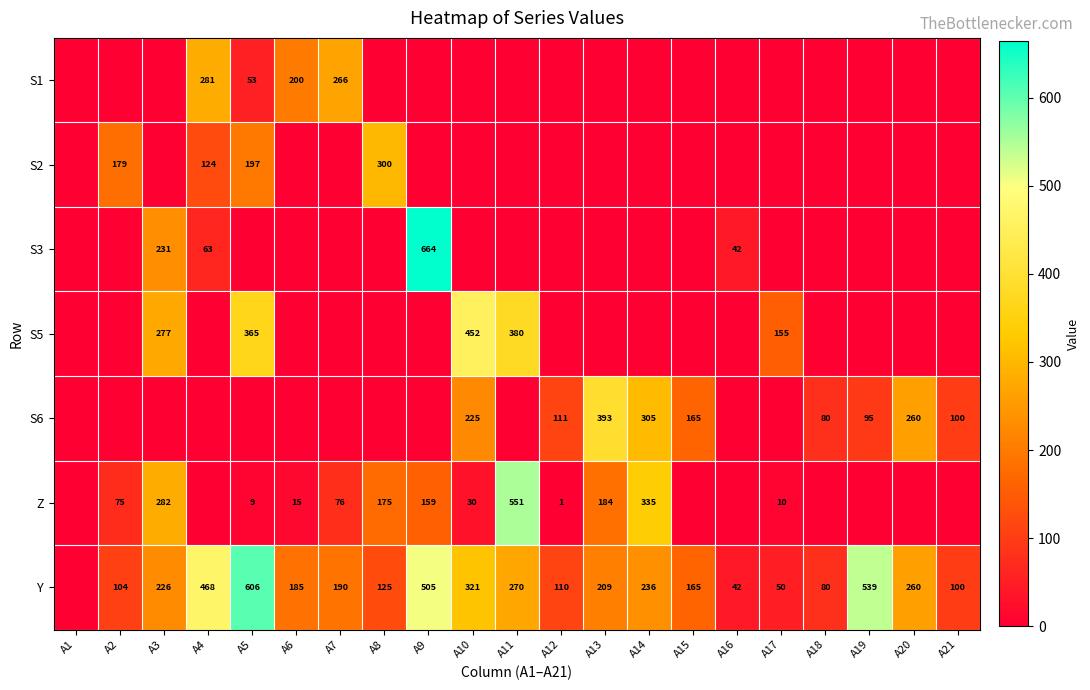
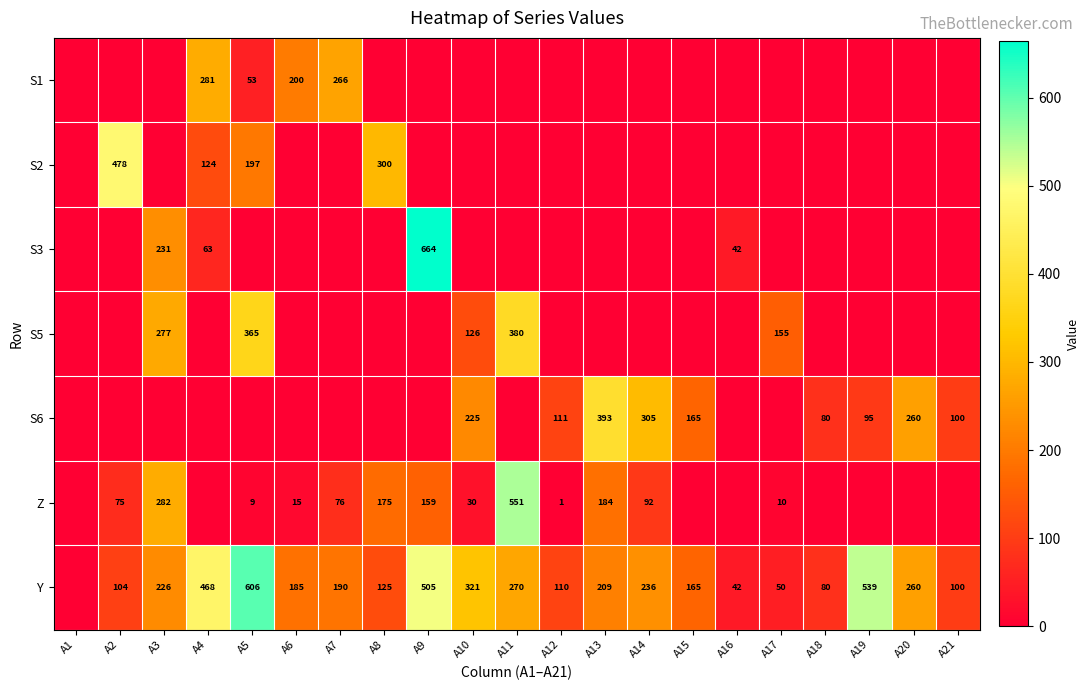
  {
    "S1": {
      "A4": 281,
      "A5": 53,
      "A6": 200,
      "A7": 266
    },
    "S2": {
-     "A2": 179,
+     "A2": 478,
      "A4": 124,
      "A5": 197,
      "A8": 300
    },
    "S3": {
      "A3": 231,
      "A4": 63,
      "A9": 664,
      "A16": 42
    },
    "S5": {
      "A3": 277,
      "A5": 365,
-     "A10": 452,
+     "A10": 126,
      "A11": 380,
      "A17": 155
    },
    "S6": {
      "A10": 225,
      "A12": 111,
      "A13": 393,
      "A14": 305,
      "A15": 165,
      "A18": 80,
      "A19": 95,
      "A20": 260,
      "A21": 100
    },
    "Z": {
      "A2": 75,
      "A3": 282,
      "A5": 9,
      "A6": 15,
      "A7": 76,
      "A8": 175,
      "A9": 159,
      "A10": 30,
      "A11": 551,
      "A12": 1,
      "A13": 184,
-     "A14": 335,
+     "A14": 92,
      "A17": 10
    },
    "Y": {
      "A2": 104,
      "A3": 226,
      "A4": 468,
      "A5": 606,
      "A6": 185,
      "A7": 190,
      "A8": 125,
      "A9": 505,
      "A10": 321,
      "A11": 270,
      "A12": 110,
      "A13": 209,
      "A14": 236,
      "A15": 165,
      "A16": 42,
      "A17": 50,
      "A18": 80,
      "A19": 539,
      "A20": 260,
      "A21": 100
    }
  }
